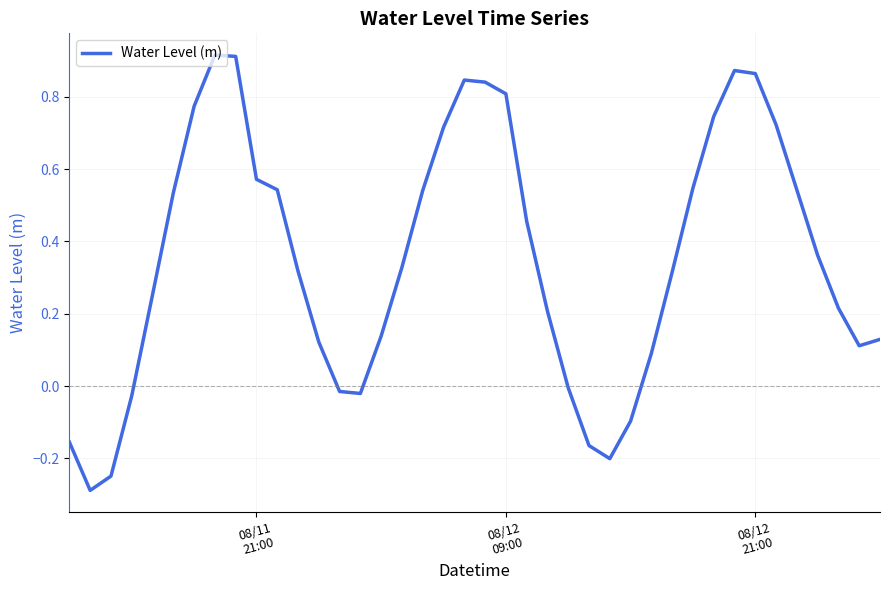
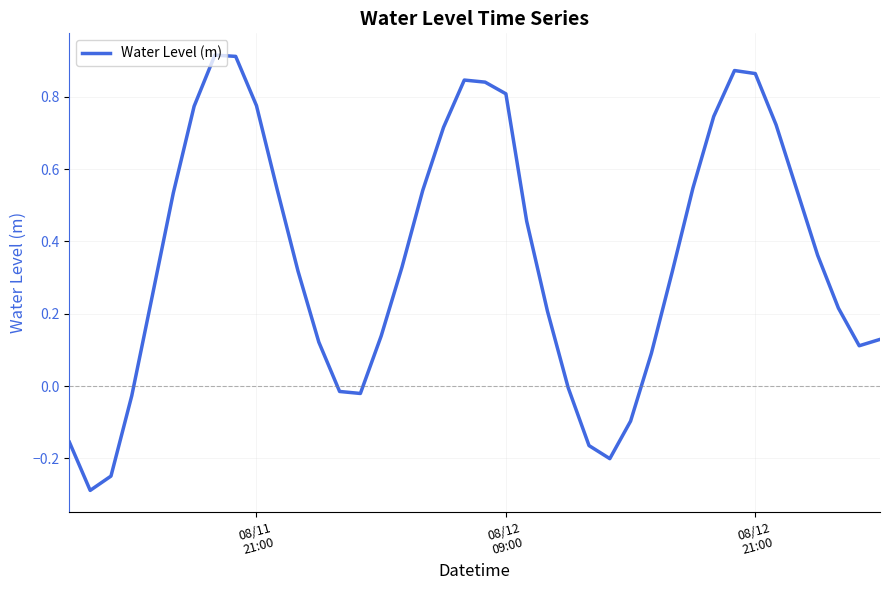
  {
-   "08/11 21:00": 0.57,
+   "08/11 21:00": 0.78,
    "08/12 09:00": 0.81,
    "08/12 21:00": 0.86
  }
